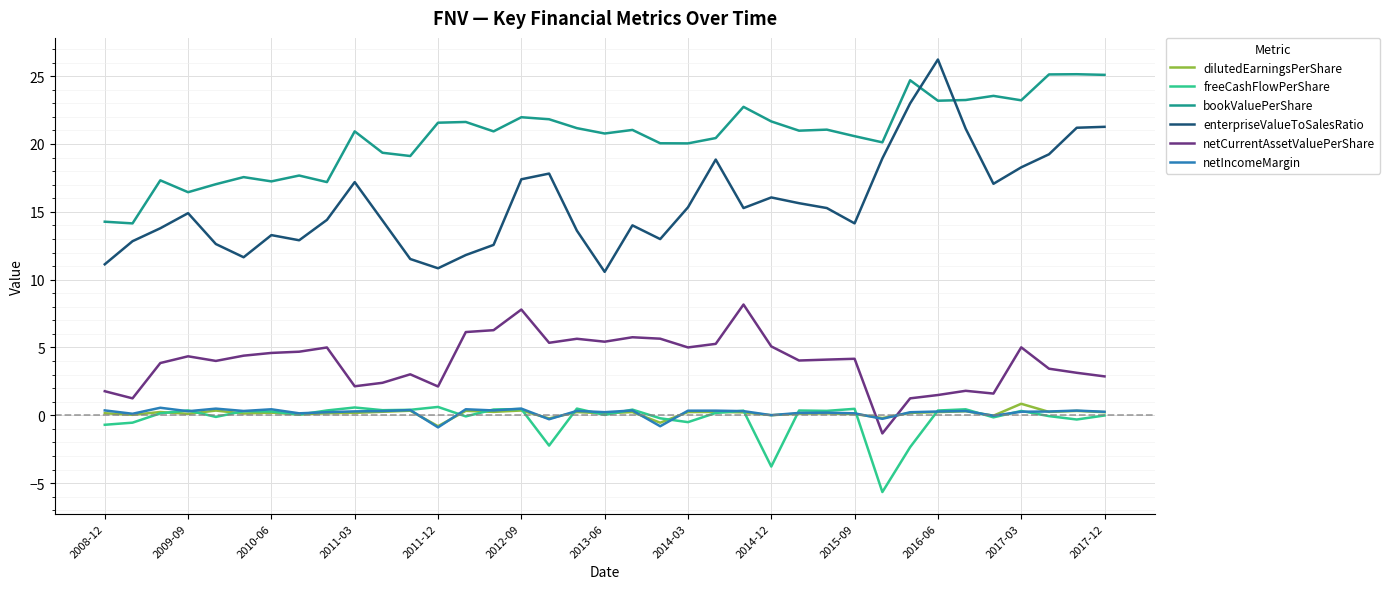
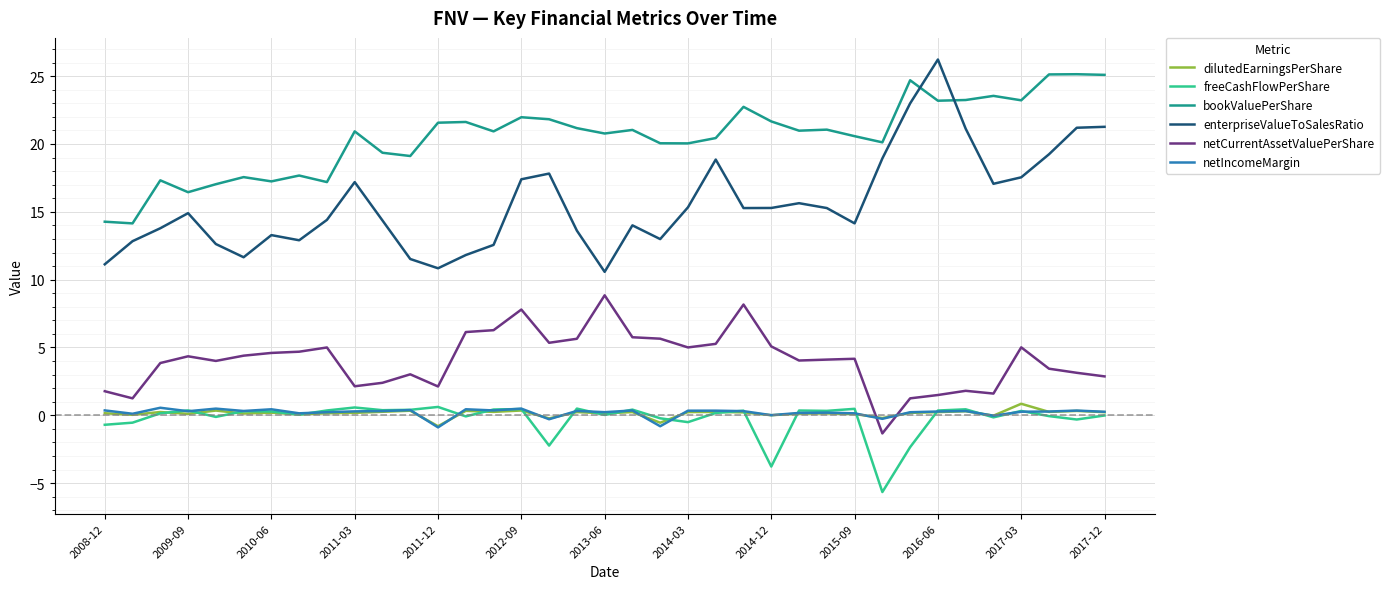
  {
    "dilutedEarningsPerShare": {
      "2008-12": 0.2,
      "2009-09": 0.1,
      "2017-03": 0.9
    },
    "enterpriseValueToSalesRatio": {
      "2008-12": 11.1,
      "2009-09": 14.9,
      "2010-06": 13.3,
      "2011-03": 17.2,
      "2011-12": 10.8,
      "2012-09": 17.4,
      "2013-06": 10.6,
      "2014-03": 15.3,
-     "2014-12": 16.1,
+     "2014-12": 15.3,
      "2015-09": 14.1,
      "2016-06": 26.2,
-     "2017-03": 18.3,
+     "2017-03": 17.5,
      "2017-12": 21.3
    },
    "netCurrentAssetValuePerShare": {
      "2008-12": 1.8,
      "2009-09": 4.3,
      "2010-06": 4.6,
      "2011-03": 2.1,
      "2011-12": 2.1,
      "2012-09": 7.8,
-     "2013-06": 5.4,
+     "2013-06": 8.8,
      "2014-03": 5.0,
      "2014-12": 5.1,
      "2015-09": 4.2,
      "2016-06": 1.5,
      "2017-03": 5.0,
      "2017-12": 2.9
    }
  }
